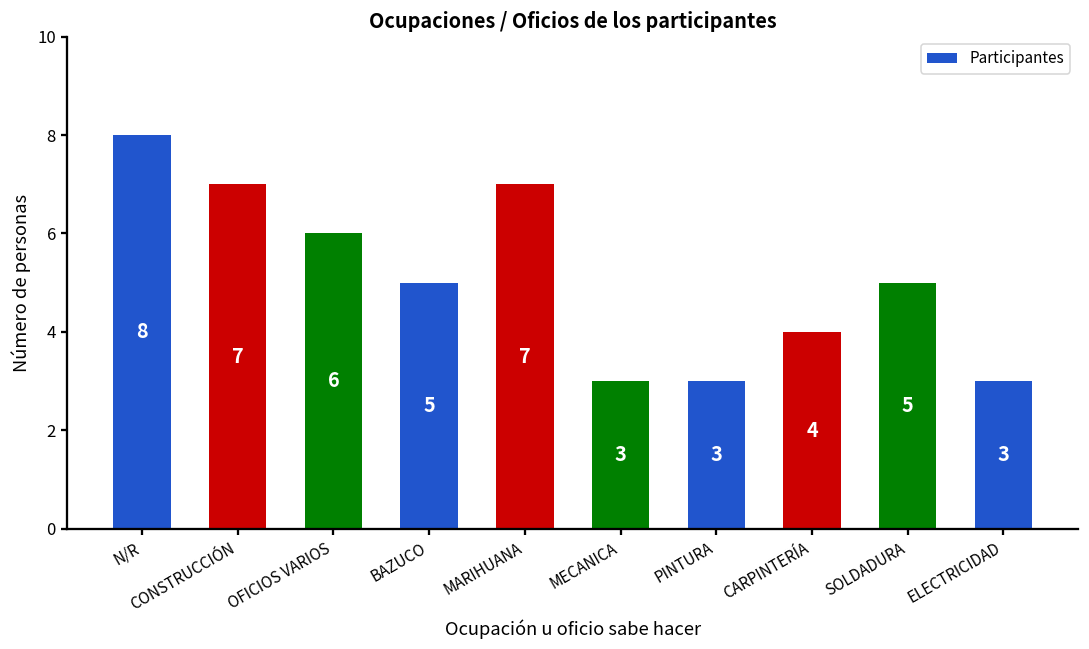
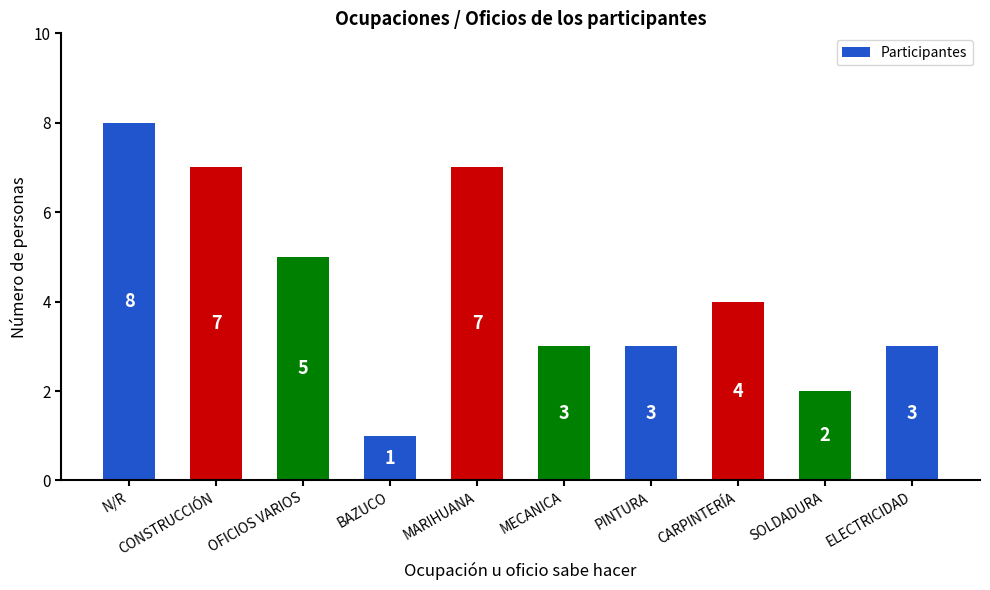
  {
    "N/R": 8,
    "CONSTRUCCIÓN": 7,
-   "OFICIOS VARIOS": 6,
-   "BAZUCO": 5,
+   "OFICIOS VARIOS": 5,
+   "BAZUCO": 1,
    "MARIHUANA": 7,
    "MECANICA": 3,
    "PINTURA": 3,
    "CARPINTERÍA": 4,
-   "SOLDADURA": 5,
+   "SOLDADURA": 2,
    "ELECTRICIDAD": 3
  }
